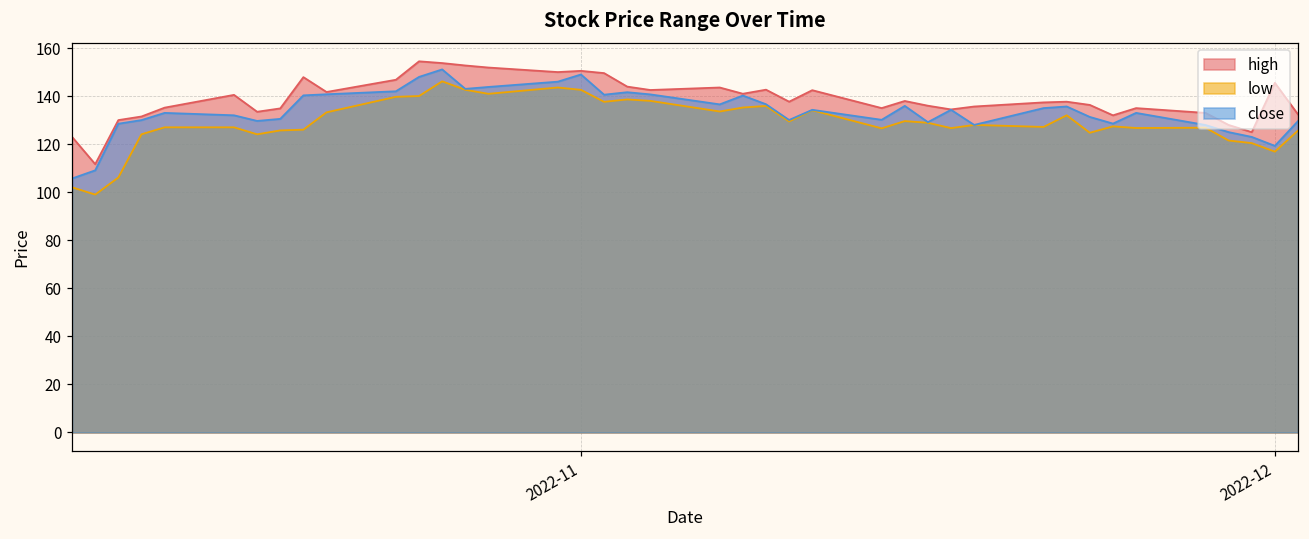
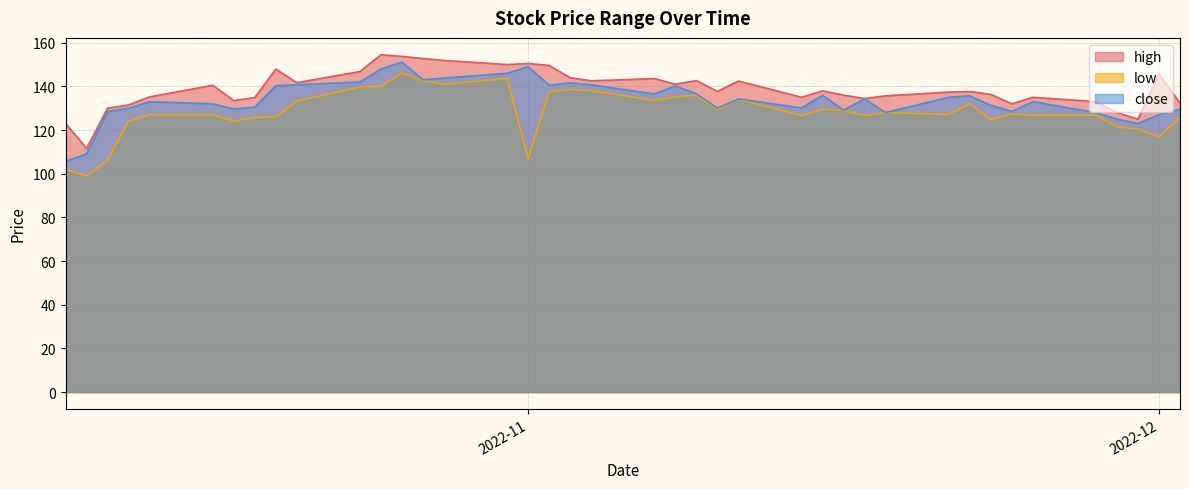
  {
    "high": {
      "2022-11": 151
    },
    "low": {
-     "2022-11": 143,
+     "2022-11": 107,
      "2022-12": 117
    },
    "close": {
      "2022-11": 149,
-     "2022-12": 119
+     "2022-12": 127
    }
  }
